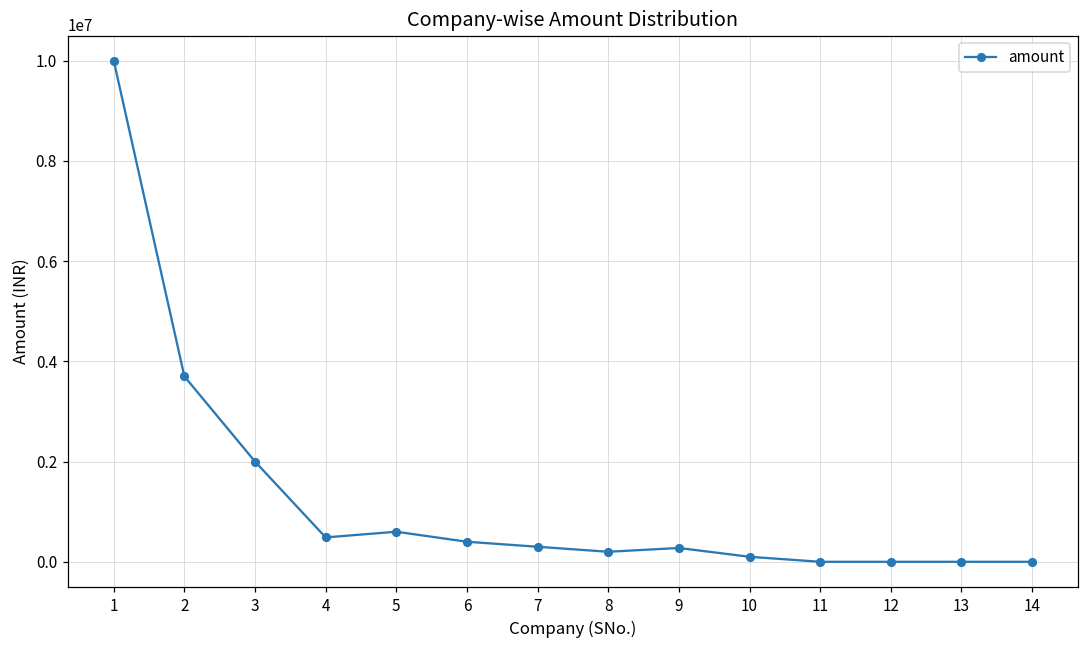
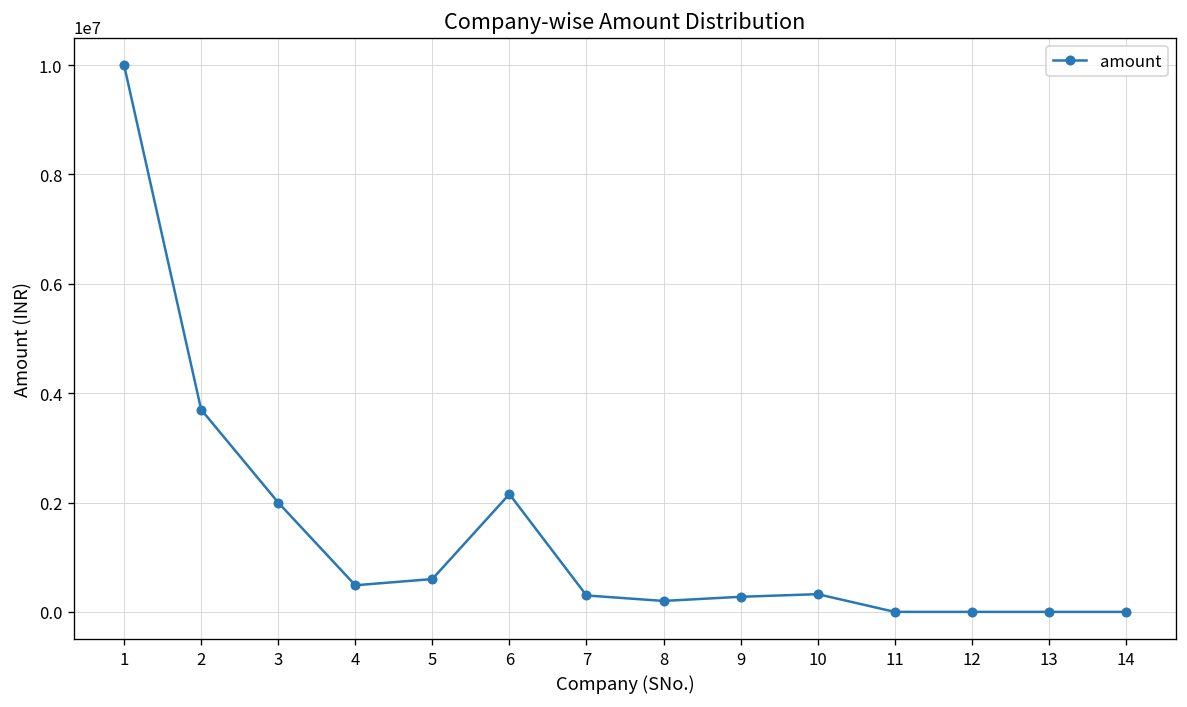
  {
    "1": 10000000,
    "2": 3700000,
    "3": 2000000,
    "4": 500000,
    "5": 600000,
-   "6": 400000,
+   "6": 2200000,
    "7": 300000,
    "8": 200000,
    "9": 300000,
-   "10": 100000,
+   "10": 300000,
    "11": 0,
    "12": 0,
    "13": 0,
    "14": 0
  }
